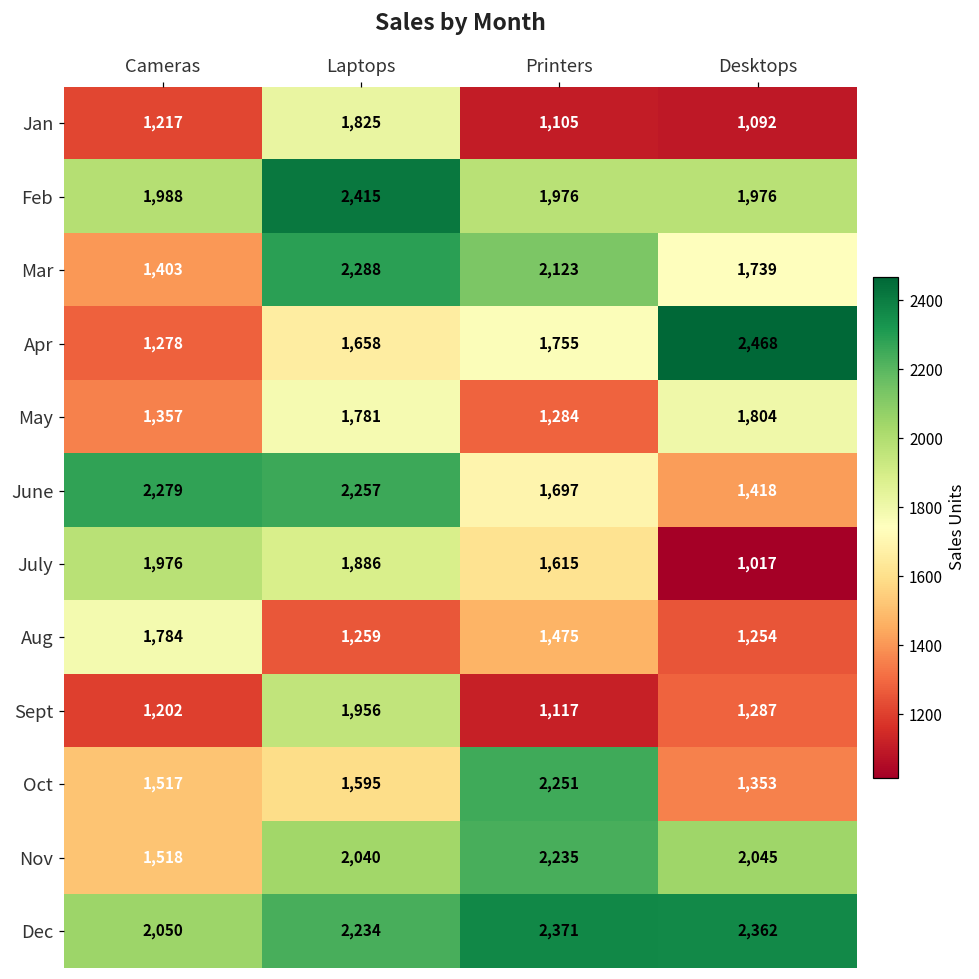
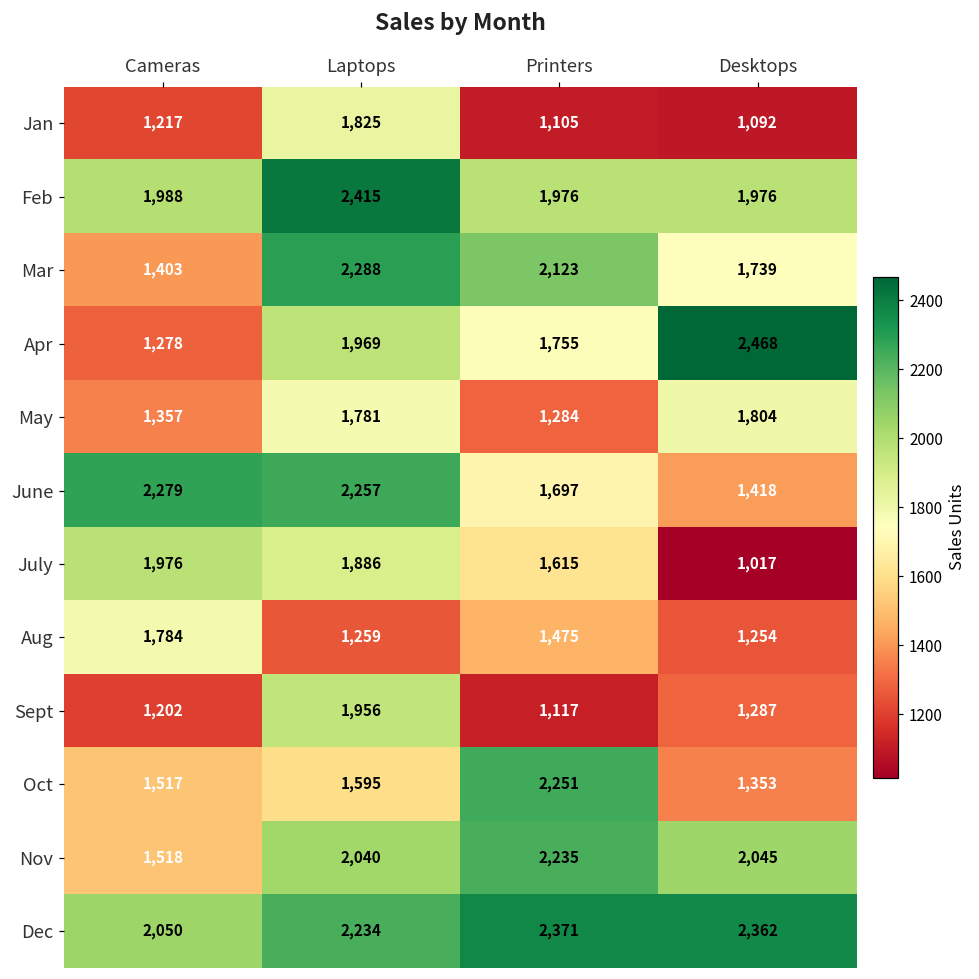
  {
    "Jan": {
      "Cameras": "1,217",
      "Laptops": "1,825",
      "Printers": "1,105",
      "Desktops": "1,092"
    },
    "Feb": {
      "Cameras": "1,988",
      "Laptops": "2,415",
      "Printers": "1,976",
      "Desktops": "1,976"
    },
    "Mar": {
      "Cameras": "1,403",
      "Laptops": "2,288",
      "Printers": "2,123",
      "Desktops": "1,739"
    },
    "Apr": {
      "Cameras": "1,278",
-     "Laptops": "1,658",
+     "Laptops": "1,969",
      "Printers": "1,755",
      "Desktops": "2,468"
    },
    "May": {
      "Cameras": "1,357",
      "Laptops": "1,781",
      "Printers": "1,284",
      "Desktops": "1,804"
    },
    "June": {
      "Cameras": "2,279",
      "Laptops": "2,257",
      "Printers": "1,697",
      "Desktops": "1,418"
    },
    "July": {
      "Cameras": "1,976",
      "Laptops": "1,886",
      "Printers": "1,615",
      "Desktops": "1,017"
    },
    "Aug": {
      "Cameras": "1,784",
      "Laptops": "1,259",
      "Printers": "1,475",
      "Desktops": "1,254"
    },
    "Sept": {
      "Cameras": "1,202",
      "Laptops": "1,956",
      "Printers": "1,117",
      "Desktops": "1,287"
    },
    "Oct": {
      "Cameras": "1,517",
      "Laptops": "1,595",
      "Printers": "2,251",
      "Desktops": "1,353"
    },
    "Nov": {
      "Cameras": "1,518",
      "Laptops": "2,040",
      "Printers": "2,235",
      "Desktops": "2,045"
    },
    "Dec": {
      "Cameras": "2,050",
      "Laptops": "2,234",
      "Printers": "2,371",
      "Desktops": "2,362"
    }
  }
